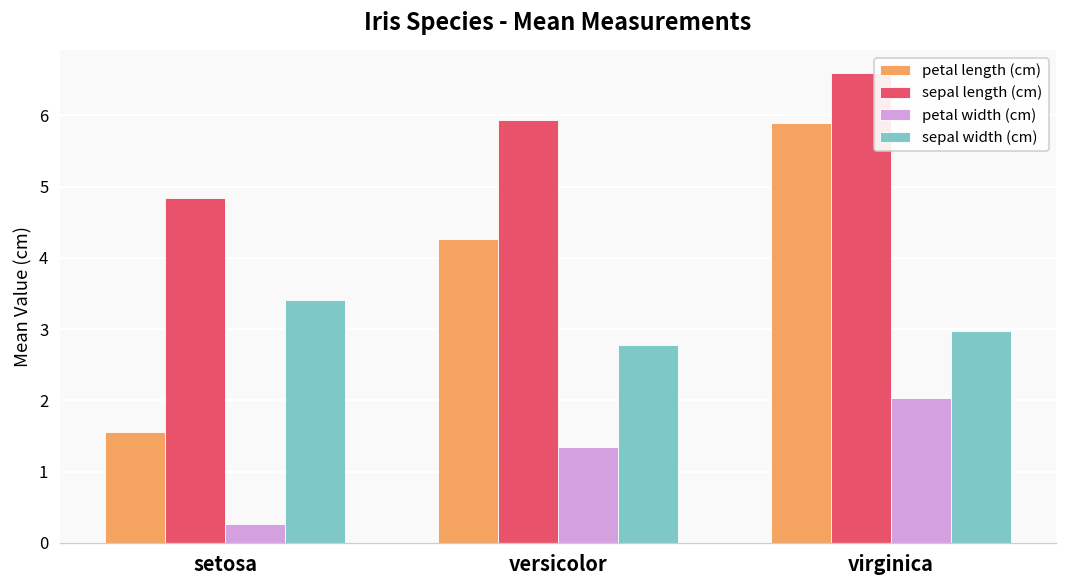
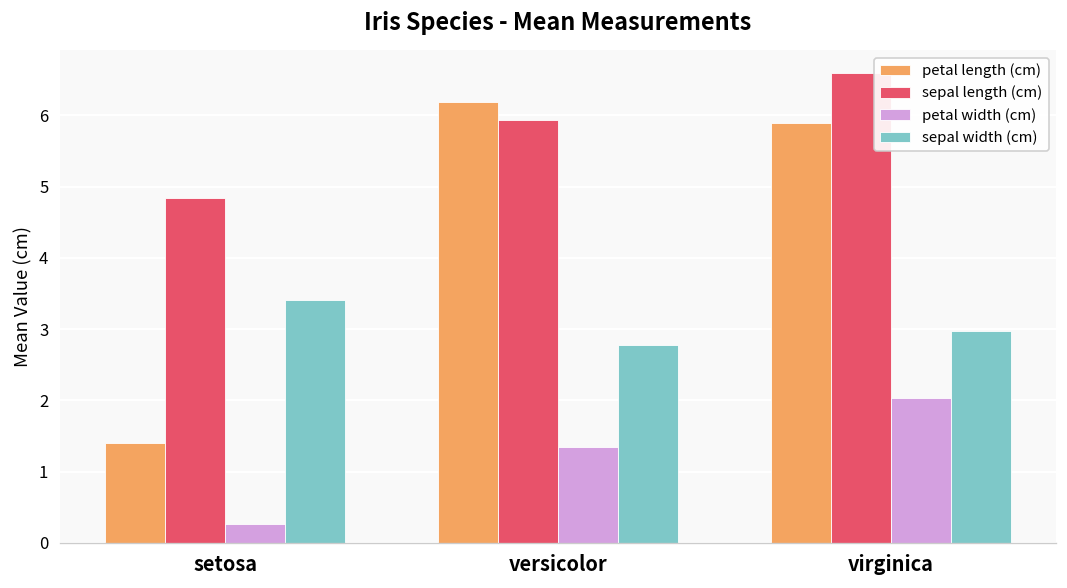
  {
    "petal length (cm)": {
-     "setosa": 1.6,
-     "versicolor": 4.3,
+     "setosa": 1.4,
+     "versicolor": 6.2,
      "virginica": 5.9
    },
    "sepal length (cm)": {
      "setosa": 4.8,
      "versicolor": 5.9,
      "virginica": 6.6
    },
    "petal width (cm)": {
      "setosa": 0.3,
      "versicolor": 1.3,
      "virginica": 2.0
    },
    "sepal width (cm)": {
      "setosa": 3.4,
      "versicolor": 2.8,
      "virginica": 3.0
    }
  }
